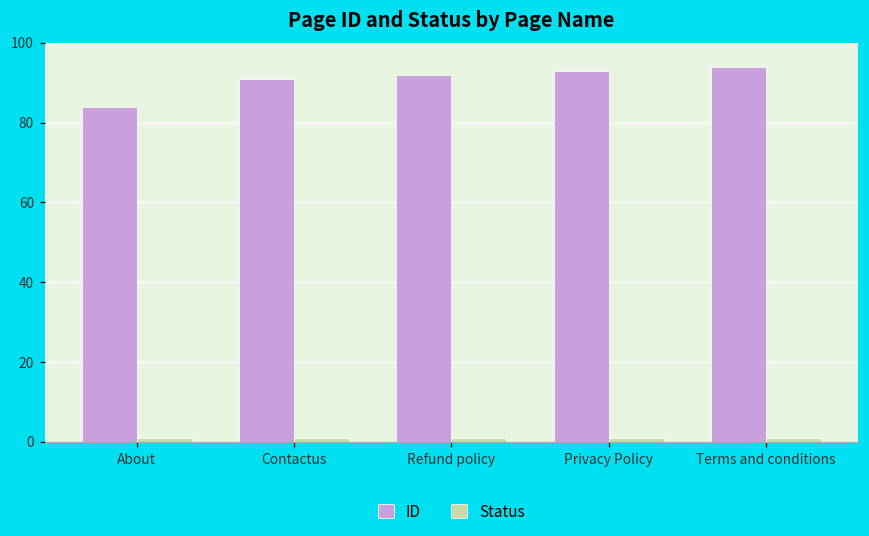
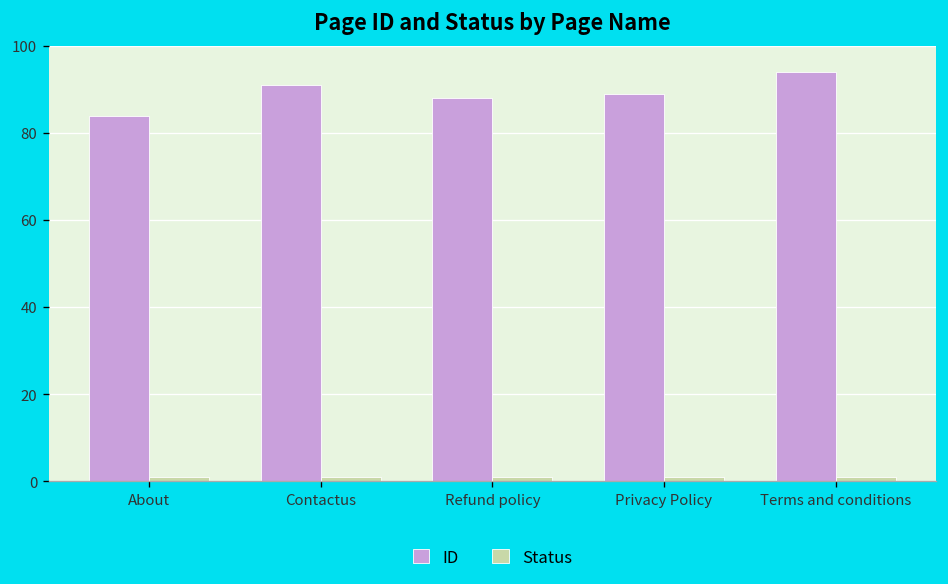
  {
    "ID": {
      "About": 84,
      "Contactus": 91,
-     "Refund policy": 92,
-     "Privacy Policy": 93,
+     "Refund policy": 88,
+     "Privacy Policy": 89,
      "Terms and conditions": 94
    },
    "Status": {
      "About": 1,
      "Contactus": 1,
      "Refund policy": 1,
      "Privacy Policy": 1,
      "Terms and conditions": 1
    }
  }
